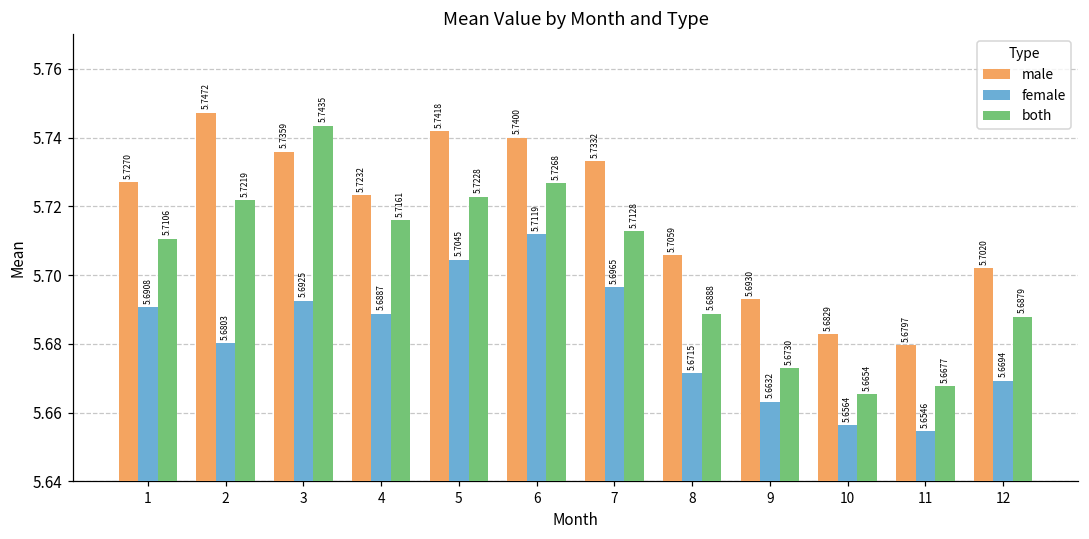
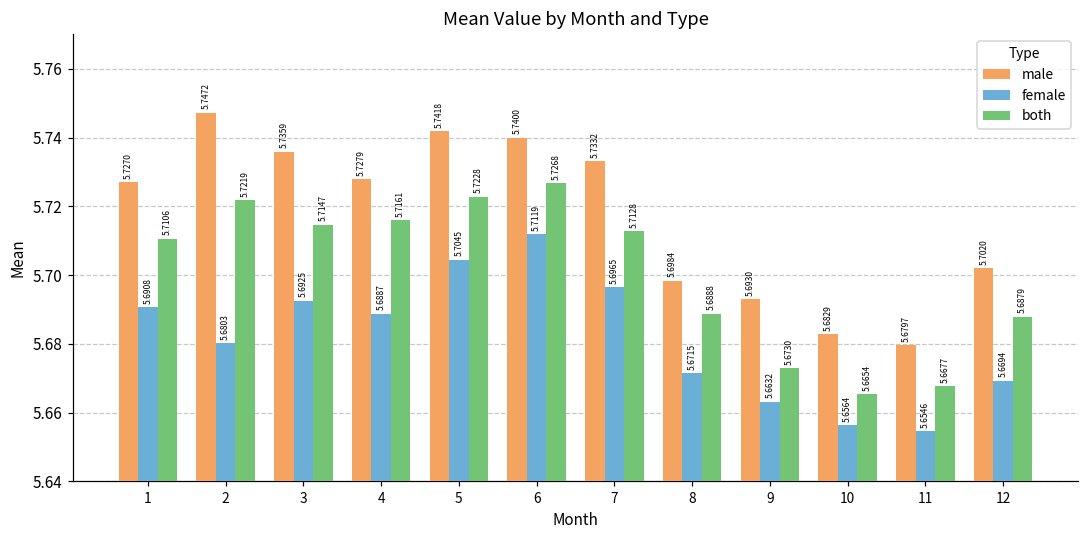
  {
    "male": {
      "1": 5.7270,
      "2": 5.7472,
      "3": 5.7359,
-     "4": 5.7232,
+     "4": 5.7279,
      "5": 5.7418,
      "6": 5.7400,
      "7": 5.7332,
-     "8": 5.7059,
+     "8": 5.6984,
      "9": 5.6930,
      "10": 5.6829,
      "11": 5.6797,
      "12": 5.7020
    },
    "female": {
      "1": 5.6908,
      "2": 5.6803,
      "3": 5.6925,
      "4": 5.6887,
      "5": 5.7045,
      "6": 5.7119,
      "7": 5.6965,
      "8": 5.6715,
      "9": 5.6632,
      "10": 5.6564,
      "11": 5.6546,
      "12": 5.6694
    },
    "both": {
      "1": 5.7106,
      "2": 5.7219,
-     "3": 5.7435,
+     "3": 5.7147,
      "4": 5.7161,
      "5": 5.7228,
      "6": 5.7268,
      "7": 5.7128,
      "8": 5.6888,
      "9": 5.6730,
      "10": 5.6654,
      "11": 5.6677,
      "12": 5.6879
    }
  }
